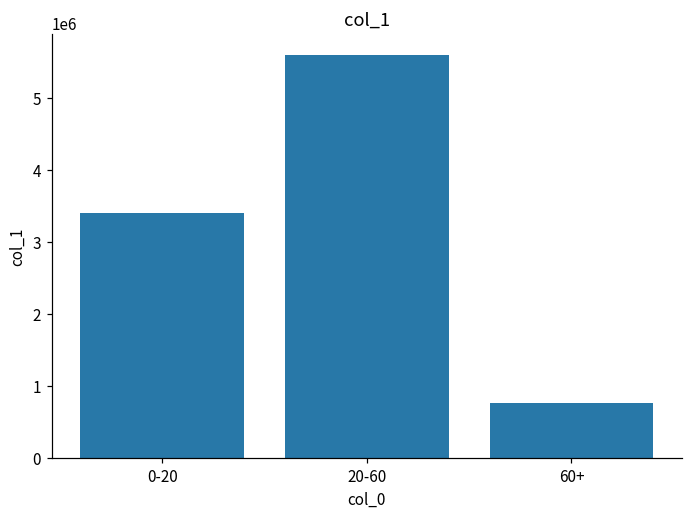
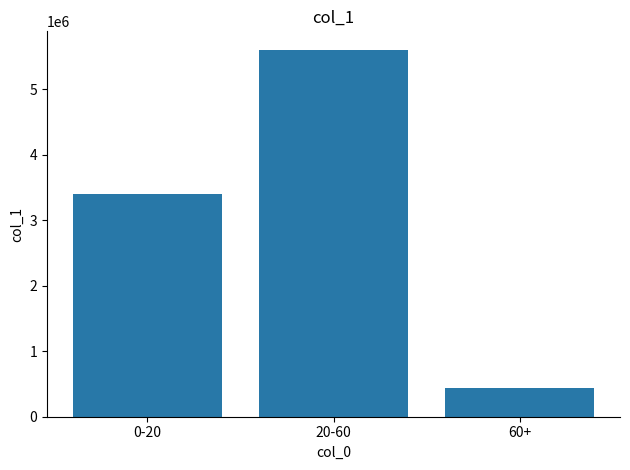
  {
    "0-20": 3400000,
    "20-60": 5600000,
-   "60+": 800000
+   "60+": 400000
  }
